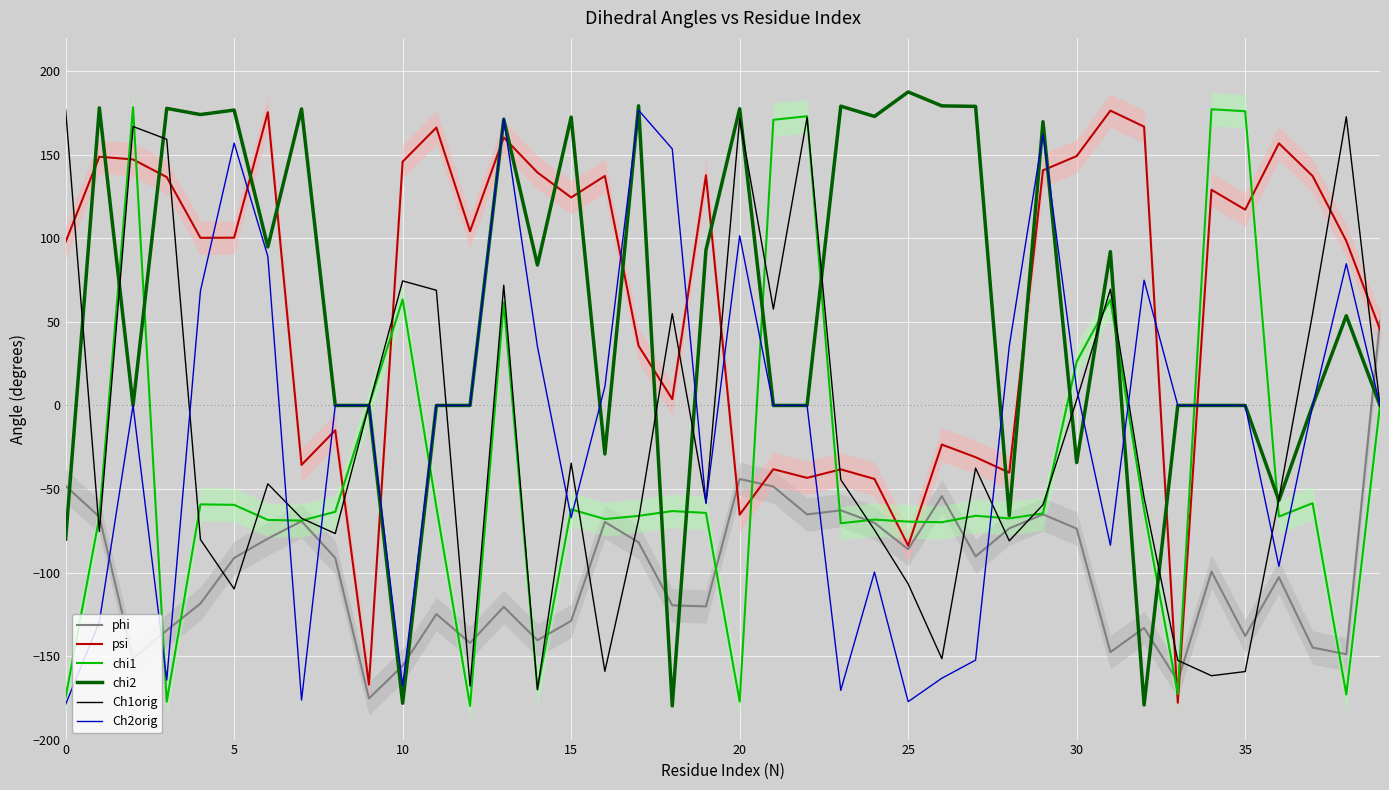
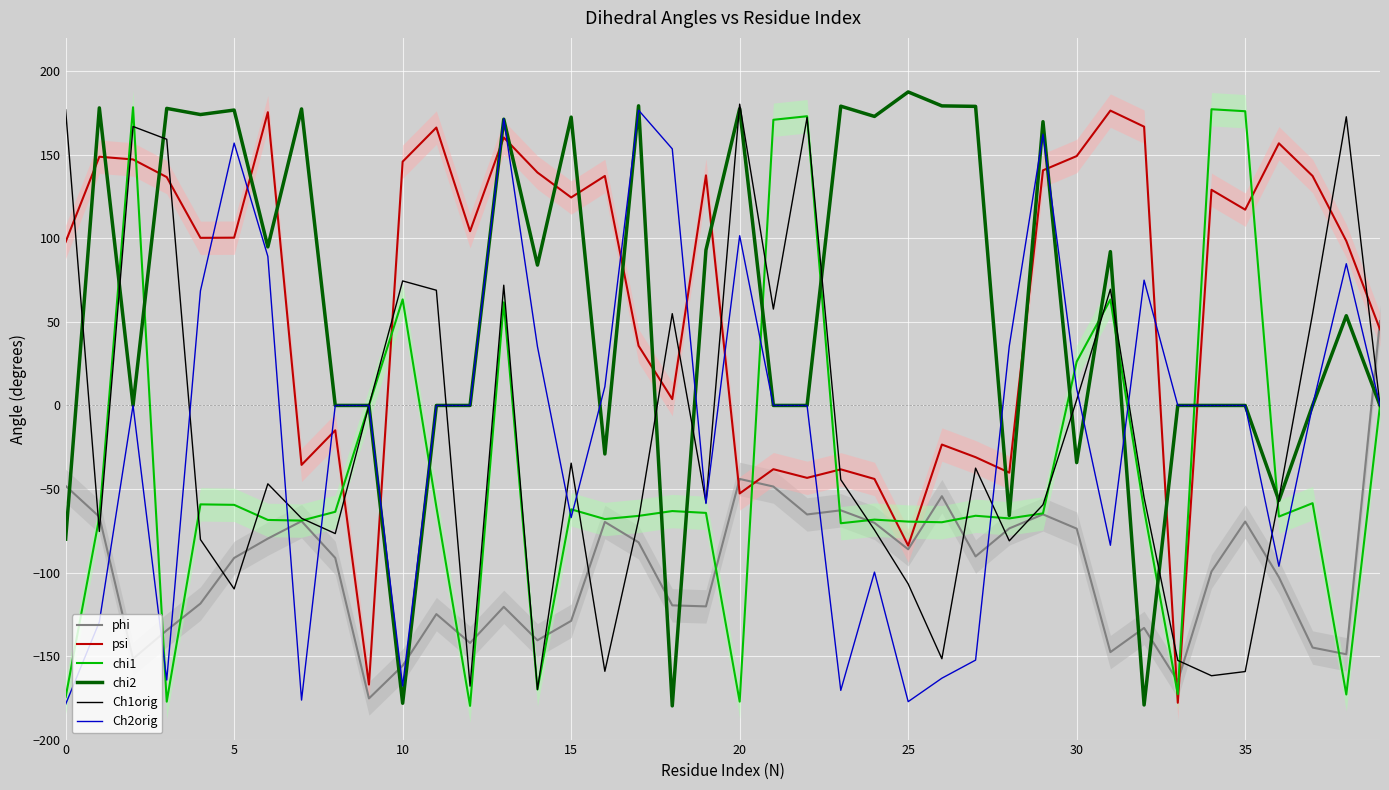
  {
    "phi": {
      "0": -48,
      "5": -91,
      "10": -156,
      "15": -129,
      "25": -86,
      "30": -74,
-     "35": -138
+     "35": -70
    },
    "psi": {
      "0": 98,
      "5": 100,
      "10": 146,
      "15": 124,
-     "20": -65,
+     "20": -53,
      "25": -84,
      "30": 149,
      "35": 117
    },
    "chi1": {
      "0": -175,
      "5": -60,
      "10": 63,
      "15": -62,
      "20": -177,
      "25": -70,
      "30": 26,
      "35": 176
    },
    "chi2": {
      "0": -80,
      "5": 177,
      "10": -178,
      "15": 173,
      "20": 178,
      "25": 188,
      "30": -34
    },
    "Ch1orig": {
      "0": 177,
      "5": -110,
      "15": -35,
-     "20": 172,
+     "20": 180,
      "25": -107,
      "30": 3,
      "35": -159
    },
    "Ch2orig": {
      "0": -179,
      "5": 157,
      "10": -168,
      "15": -67,
      "20": 102,
      "25": -177,
      "30": 10
    }
  }
